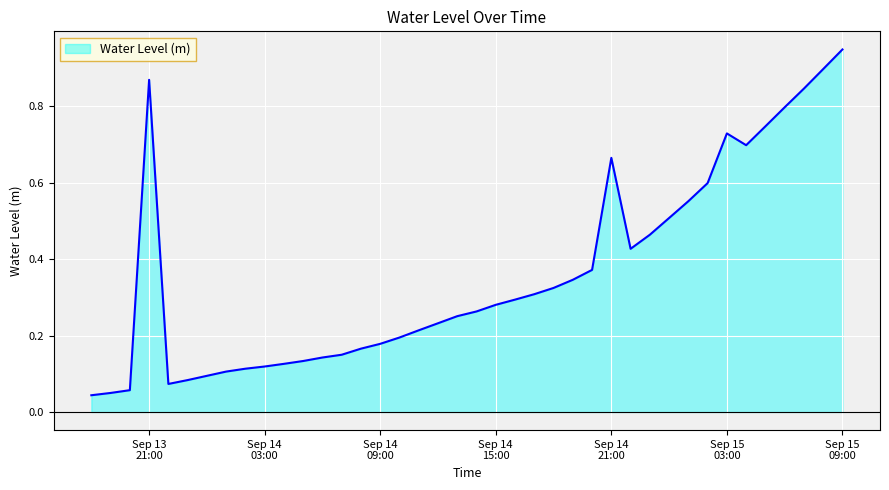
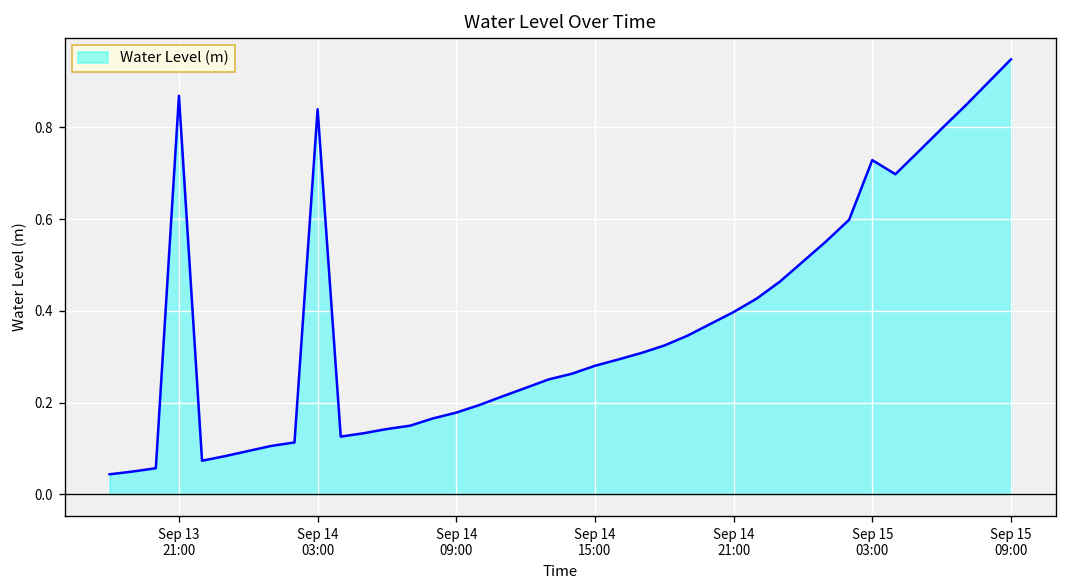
  {
    "Sep 13 21:00": 0.87,
-   "Sep 14 03:00": 0.12,
+   "Sep 14 03:00": 0.84,
    "Sep 14 09:00": 0.18,
    "Sep 14 15:00": 0.28,
-   "Sep 14 21:00": 0.66,
+   "Sep 14 21:00": 0.40,
    "Sep 15 03:00": 0.73,
    "Sep 15 09:00": 0.95
  }
